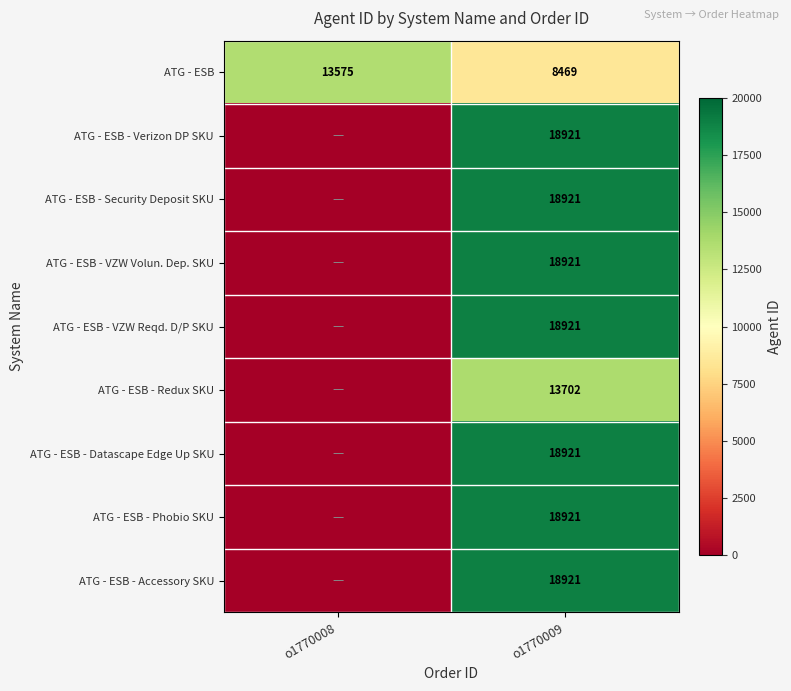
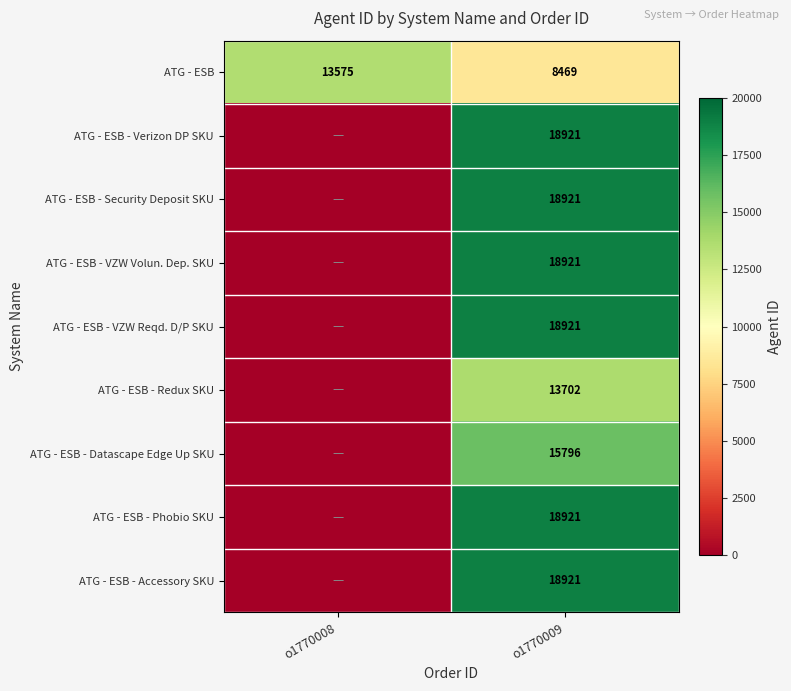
  {
    "ATG - ESB": {
      "o1770008": 13575,
      "o1770009": 8469
    },
    "ATG - ESB - Verizon DP SKU": {
      "o1770009": 18921
    },
    "ATG - ESB - Security Deposit SKU": {
      "o1770009": 18921
    },
    "ATG - ESB - VZW Volun. Dep. SKU": {
      "o1770009": 18921
    },
    "ATG - ESB - VZW Reqd. D/P SKU": {
      "o1770009": 18921
    },
    "ATG - ESB - Redux SKU": {
      "o1770009": 13702
    },
    "ATG - ESB - Datascape Edge Up SKU": {
-     "o1770009": 18921
+     "o1770009": 15796
    },
    "ATG - ESB - Phobio SKU": {
      "o1770009": 18921
    },
    "ATG - ESB - Accessory SKU": {
      "o1770009": 18921
    }
  }
